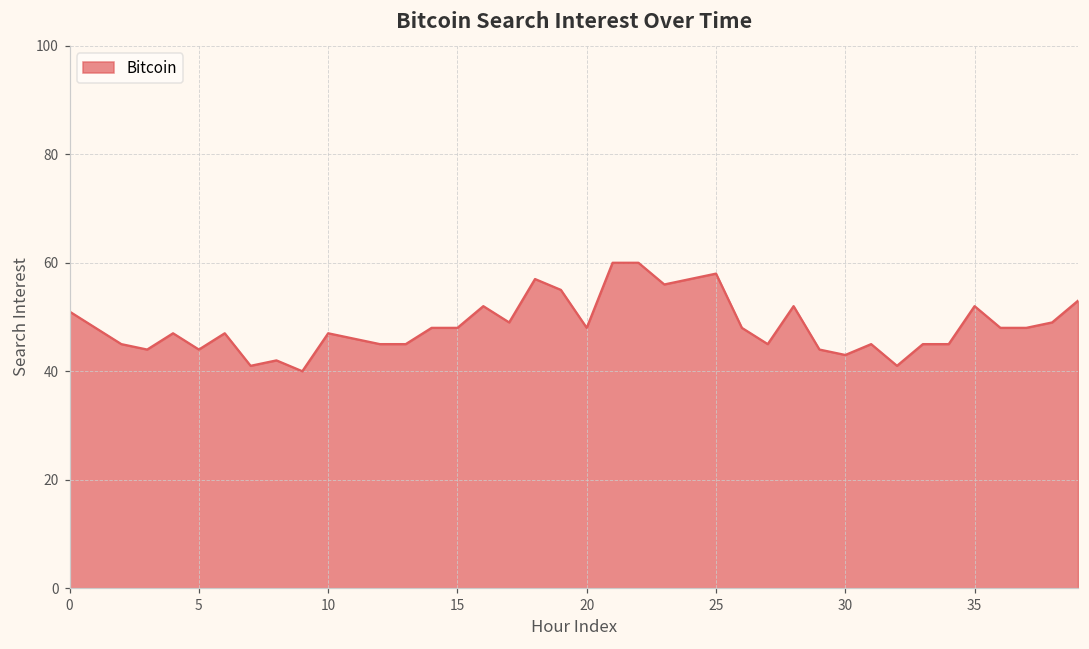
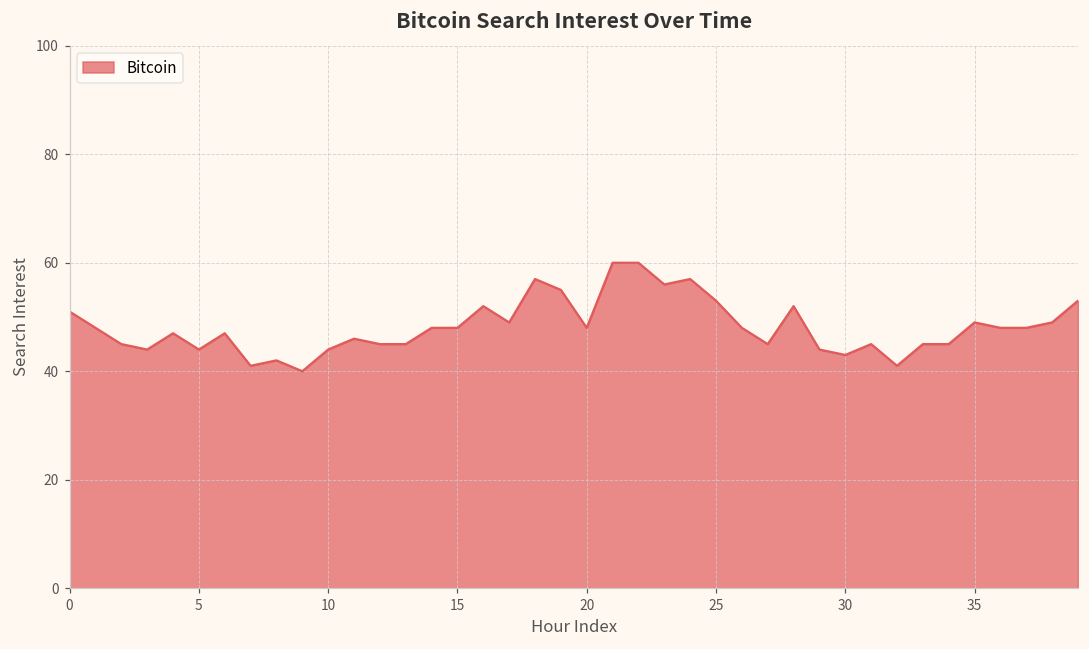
  {
    "0": 51,
    "5": 44,
-   "10": 47,
+   "10": 44,
    "15": 48,
    "20": 48,
-   "25": 58,
+   "25": 53,
    "30": 43,
-   "35": 52
+   "35": 49
  }
